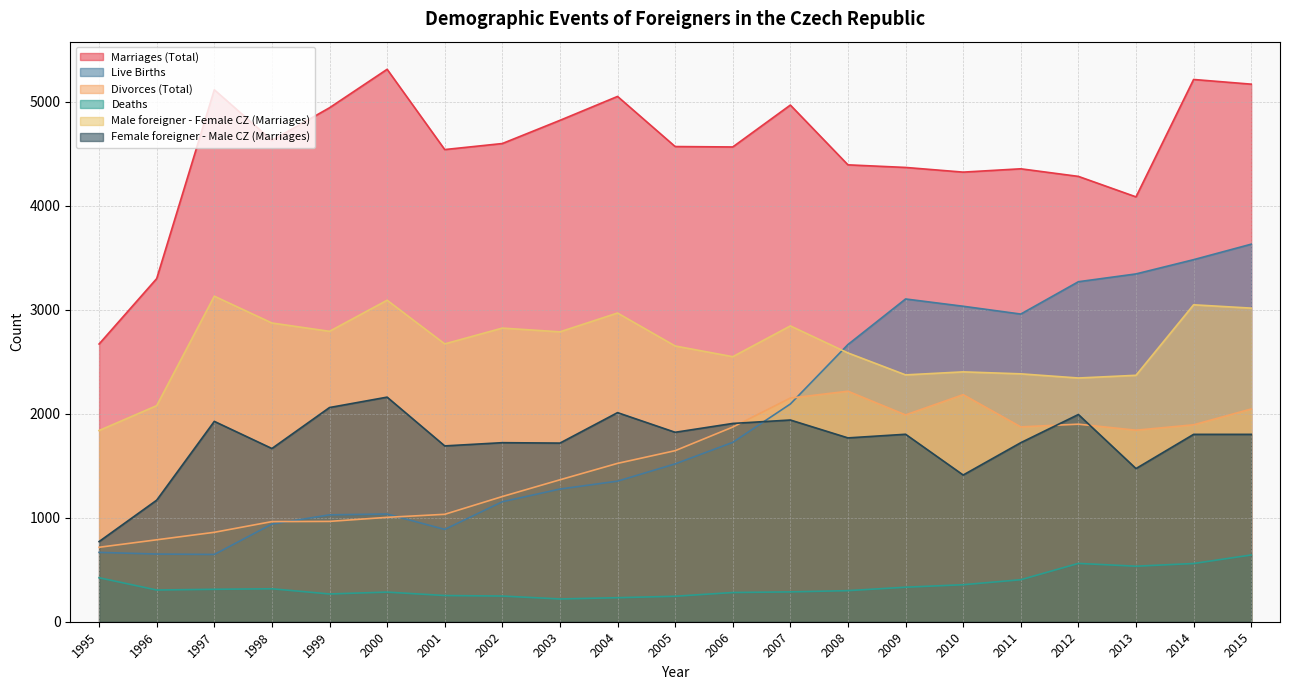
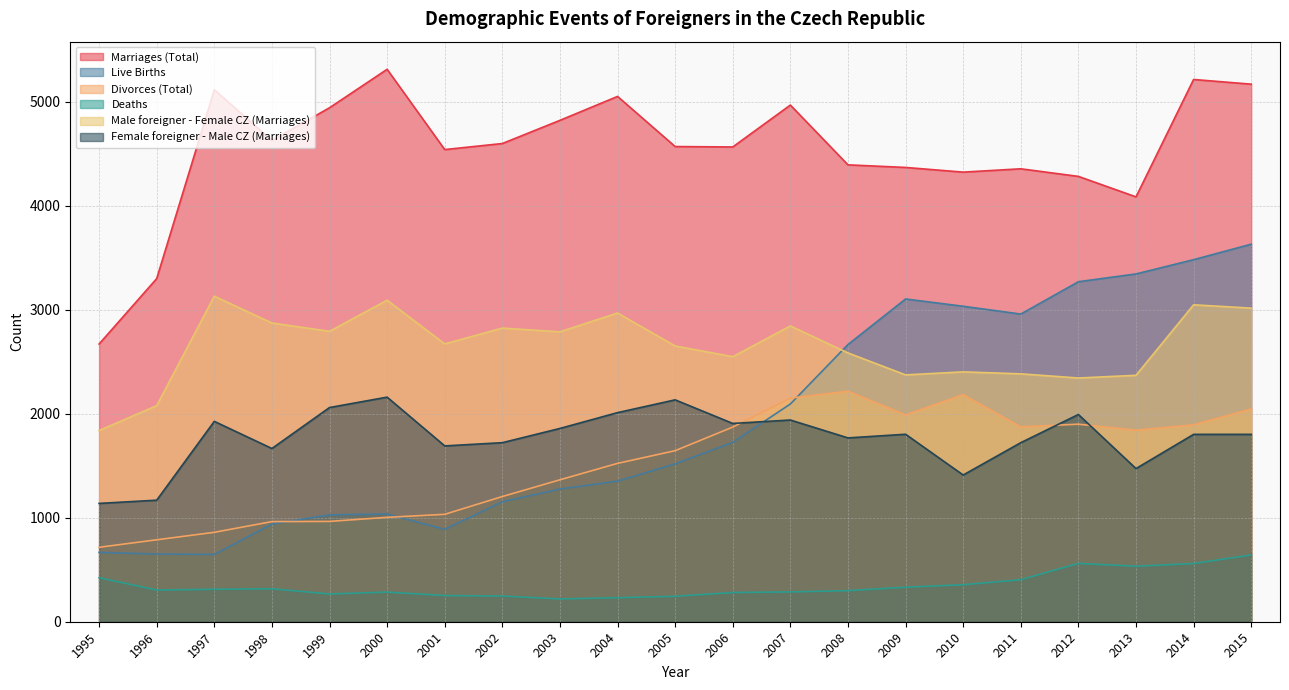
  {
    "Marriages (Total)": {
      "1995": 2670,
      "1996": 3300,
      "1999": 4940,
      "2000": 5310,
      "2001": 4540,
      "2002": 4600,
      "2003": 4820,
      "2004": 5050,
      "2005": 4570,
      "2006": 4570,
      "2007": 4970,
      "2008": 4390,
      "2009": 4370,
      "2010": 4320,
      "2011": 4360,
      "2012": 4280,
      "2013": 4090,
      "2014": 5220,
      "2015": 5170
    },
    "Female foreigner - Male CZ (Marriages)": {
-     "1995": 770,
+     "1995": 1140,
      "1996": 1170,
      "1997": 1930,
      "1998": 1670,
      "1999": 2060,
      "2000": 2160,
      "2001": 1690,
      "2002": 1720,
-     "2003": 1720,
+     "2003": 1860,
      "2004": 2010,
-     "2005": 1820,
+     "2005": 2130,
      "2006": 1910,
      "2007": 1940,
      "2008": 1770,
      "2009": 1800,
      "2010": 1410,
      "2011": 1720,
      "2012": 1990,
      "2013": 1470,
      "2014": 1800,
      "2015": 1800
    }
  }
